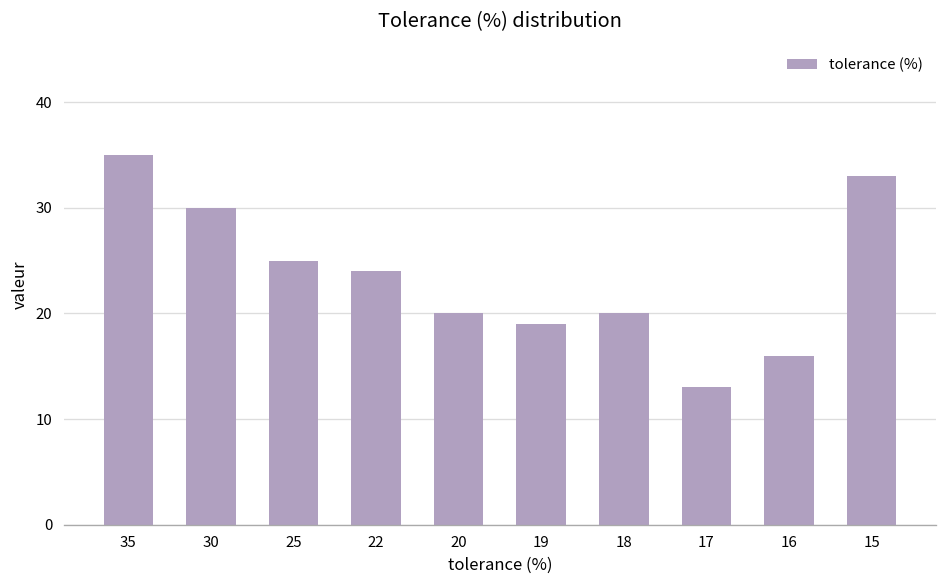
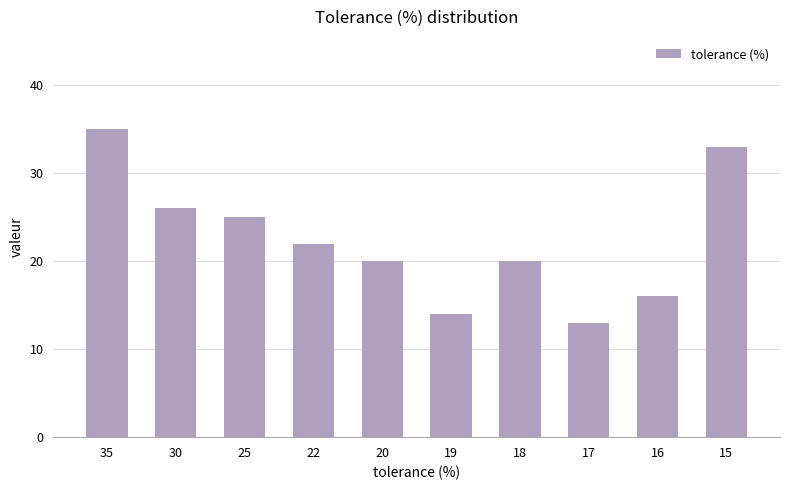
  {
    "35": 35,
-   "30": 30,
+   "30": 26,
    "25": 25,
-   "22": 24,
+   "22": 22,
    "20": 20,
-   "19": 19,
+   "19": 14,
    "18": 20,
    "17": 13,
    "16": 16,
    "15": 33
  }
